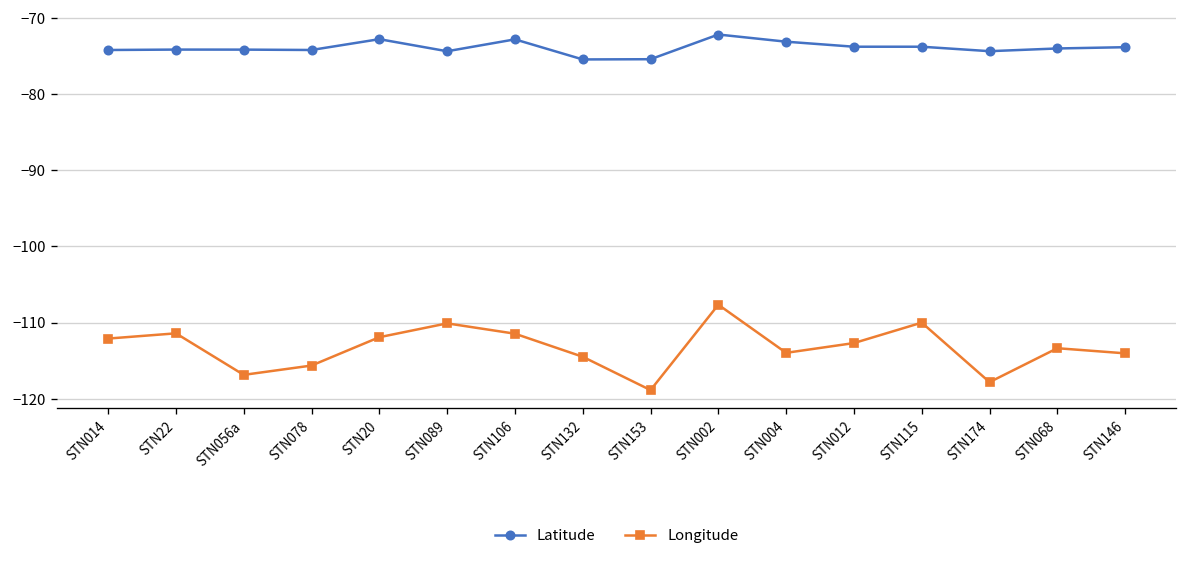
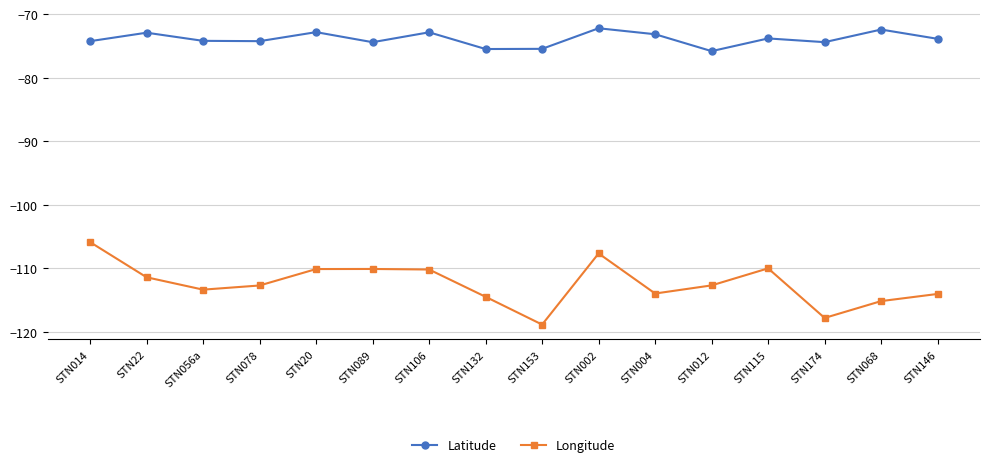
  {
    "Latitude": {
      "STN014": -74,
-     "STN22": -74,
+     "STN22": -73,
      "STN056a": -74,
      "STN078": -74,
      "STN20": -73,
      "STN089": -74,
      "STN106": -73,
      "STN132": -75,
      "STN153": -75,
      "STN002": -72,
      "STN004": -73,
-     "STN012": -74,
+     "STN012": -76,
      "STN115": -74,
      "STN174": -74,
-     "STN068": -74,
+     "STN068": -72,
      "STN146": -74
    },
    "Longitude": {
-     "STN014": -112,
+     "STN014": -106,
      "STN22": -111,
-     "STN056a": -117,
-     "STN078": -116,
-     "STN20": -112,
+     "STN056a": -113,
+     "STN078": -113,
+     "STN20": -110,
      "STN089": -110,
-     "STN106": -111,
+     "STN106": -110,
      "STN132": -114,
      "STN153": -119,
      "STN002": -108,
      "STN004": -114,
      "STN012": -113,
      "STN115": -110,
      "STN174": -118,
-     "STN068": -113,
+     "STN068": -115,
      "STN146": -114
    }
  }
